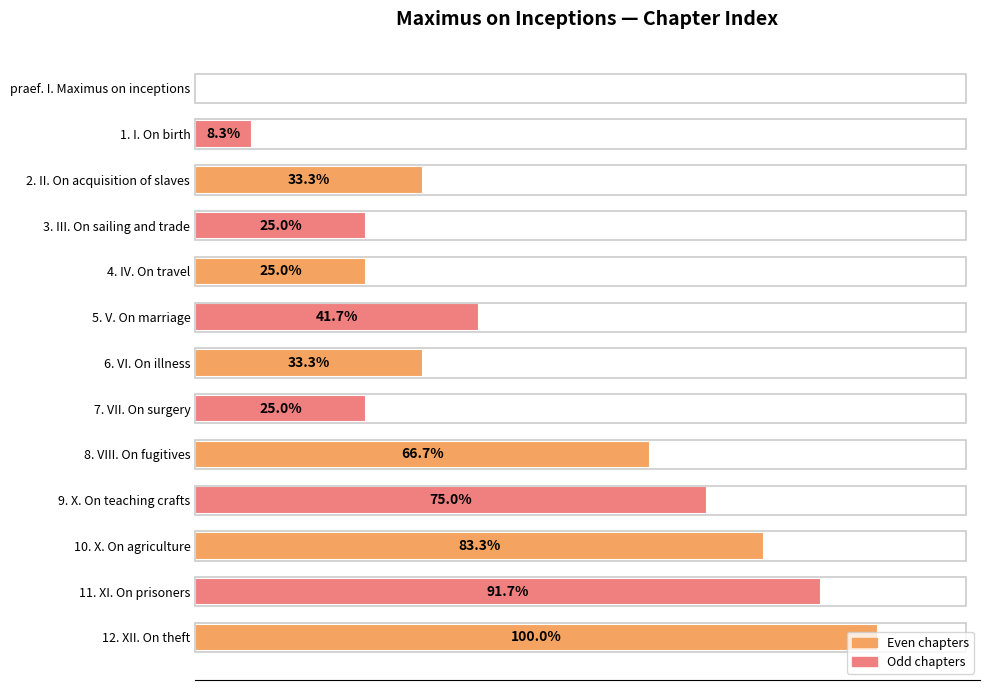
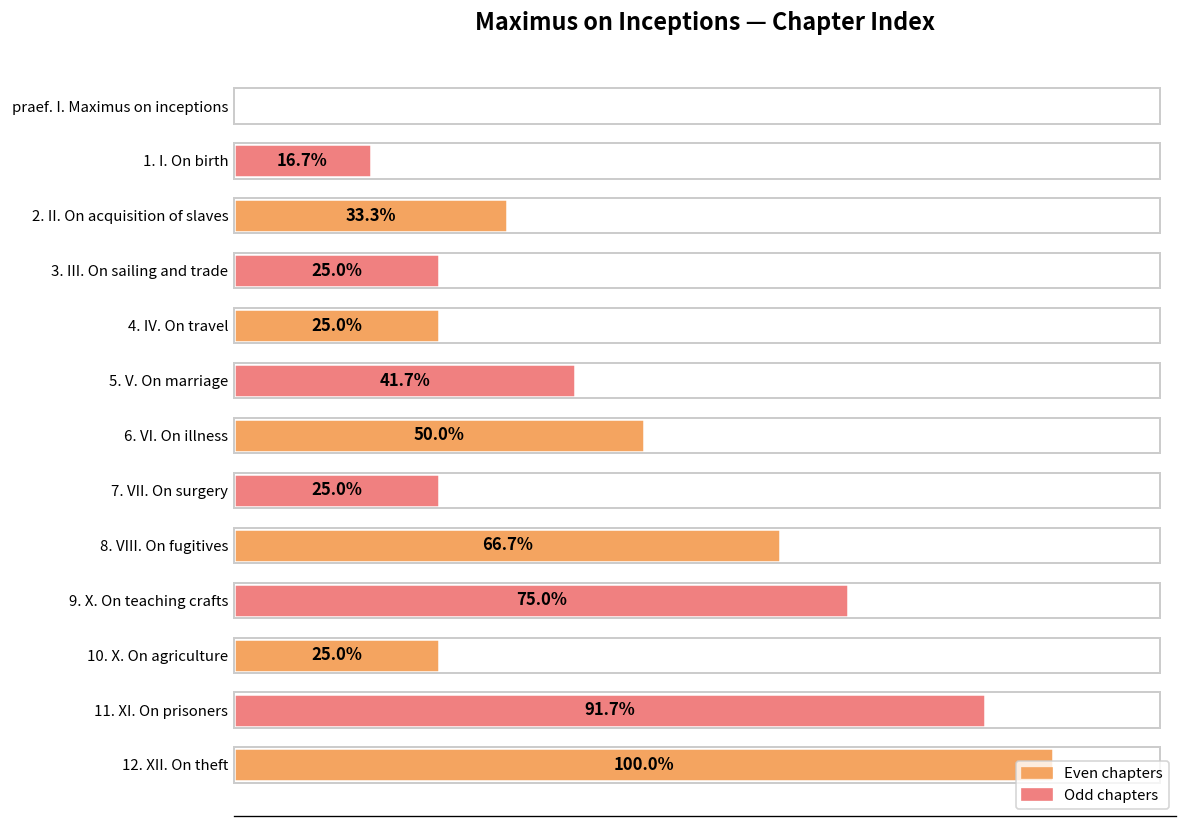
  {
-   "1. I. On birth": "8.3%",
+   "1. I. On birth": "16.7%",
    "2. II. On acquisition of slaves": "33.3%",
    "3. III. On sailing and trade": "25.0%",
    "4. IV. On travel": "25.0%",
    "5. V. On marriage": "41.7%",
-   "6. VI. On illness": "33.3%",
+   "6. VI. On illness": "50.0%",
    "7. VII. On surgery": "25.0%",
    "8. VIII. On fugitives": "66.7%",
    "9. X. On teaching crafts": "75.0%",
-   "10. X. On agriculture": "83.3%",
+   "10. X. On agriculture": "25.0%",
    "11. XI. On prisoners": "91.7%"
  }
